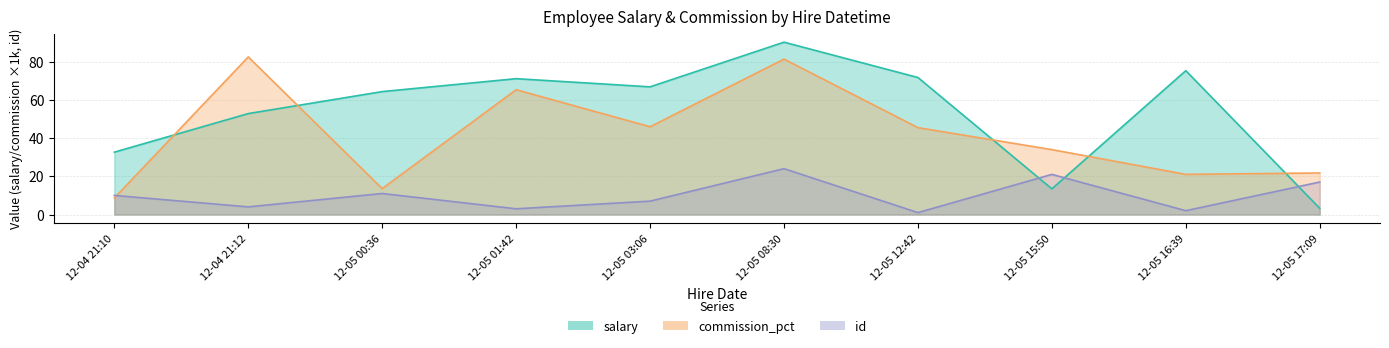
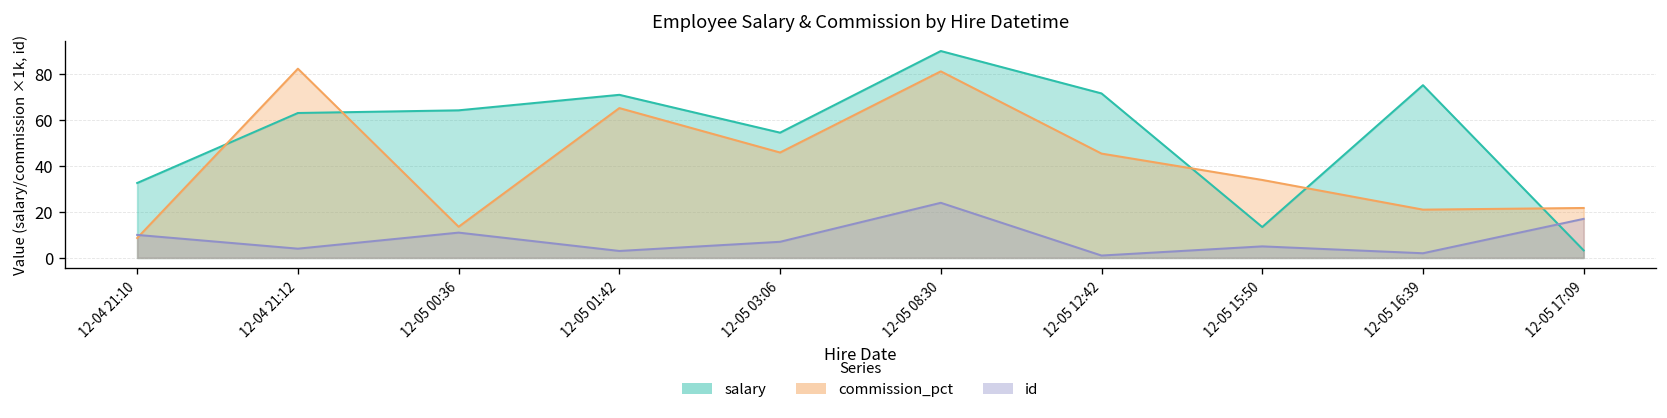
  {
    "salary": {
      "12-04 21:10": 33,
-     "12-04 21:12": 53,
+     "12-04 21:12": 63,
      "12-05 00:36": 64,
      "12-05 01:42": 71,
-     "12-05 03:06": 67,
+     "12-05 03:06": 55,
      "12-05 08:30": 90,
      "12-05 12:42": 72,
      "12-05 15:50": 13,
      "12-05 16:39": 75,
      "12-05 17:09": 3
    },
    "commission_pct": {
      "12-04 21:10": 9,
      "12-04 21:12": 82,
      "12-05 00:36": 14,
      "12-05 01:42": 65,
      "12-05 03:06": 46,
      "12-05 08:30": 81,
      "12-05 12:42": 45,
      "12-05 15:50": 34,
      "12-05 16:39": 21,
      "12-05 17:09": 22
    },
    "id": {
      "12-04 21:10": 10,
      "12-04 21:12": 4,
      "12-05 00:36": 11,
      "12-05 01:42": 3,
      "12-05 03:06": 7,
      "12-05 08:30": 24,
      "12-05 12:42": 1,
-     "12-05 15:50": 21,
+     "12-05 15:50": 5,
      "12-05 16:39": 2,
      "12-05 17:09": 17
    }
  }
